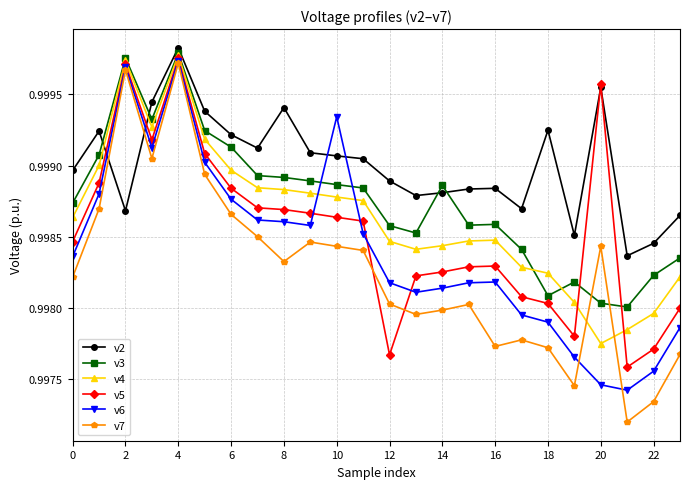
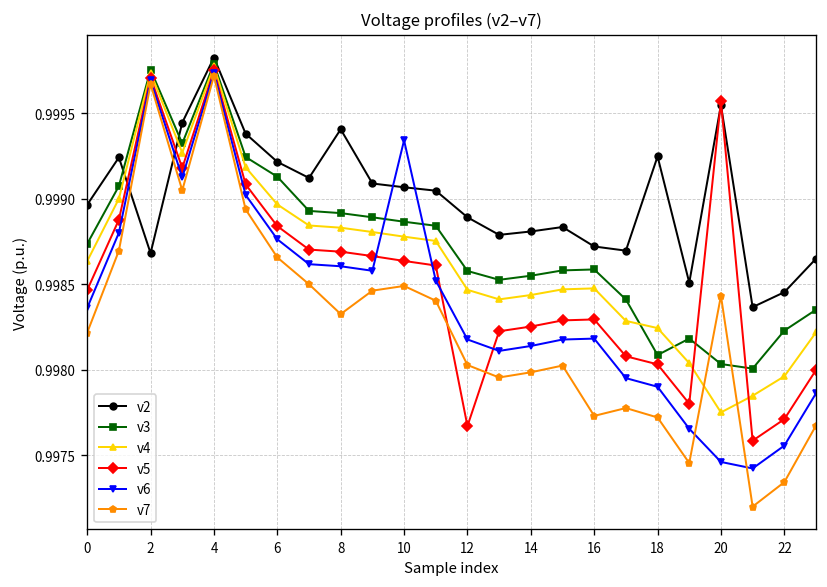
  {
    "v2": {
      "0": 0.99897,
      "2": 0.99868,
      "4": 0.99983,
      "6": 0.99922,
      "8": 0.99941,
      "10": 0.99907,
      "12": 0.99889,
      "14": 0.99881,
-     "16": 0.99884,
+     "16": 0.99872,
      "18": 0.99925,
      "20": 0.99955,
      "22": 0.99845
    },
    "v3": {
      "0": 0.99874,
      "6": 0.99913,
      "8": 0.99892,
      "10": 0.99887,
      "12": 0.99858,
-     "14": 0.99886,
+     "14": 0.99855,
      "16": 0.99859,
      "18": 0.99809,
      "20": 0.99803,
      "22": 0.99823
    },
    "v4": {
      "0": 0.99864,
      "6": 0.99897,
      "8": 0.99883,
      "10": 0.99878,
      "12": 0.99847,
      "14": 0.99844,
      "16": 0.99848,
      "18": 0.99824,
      "20": 0.99775,
      "22": 0.99796
    },
    "v5": {
      "0": 0.99847,
      "6": 0.99884,
      "8": 0.99869,
      "10": 0.99864,
      "12": 0.99767,
      "14": 0.99825,
      "16": 0.99829,
      "18": 0.99803,
      "20": 0.99957,
      "22": 0.99771
    },
    "v6": {
      "0": 0.99836,
      "6": 0.99876,
      "8": 0.99861,
      "10": 0.99934,
      "12": 0.99818,
      "14": 0.99814,
      "16": 0.99818,
      "18": 0.99790,
      "20": 0.99746,
      "22": 0.99756
    },
    "v7": {
      "0": 0.99822,
      "2": 0.99967,
      "4": 0.99972,
      "6": 0.99866,
      "8": 0.99833,
-     "10": 0.99843,
+     "10": 0.99849,
      "12": 0.99803,
      "14": 0.99798,
      "16": 0.99773,
      "18": 0.99772,
      "20": 0.99843,
      "22": 0.99734
    }
  }
